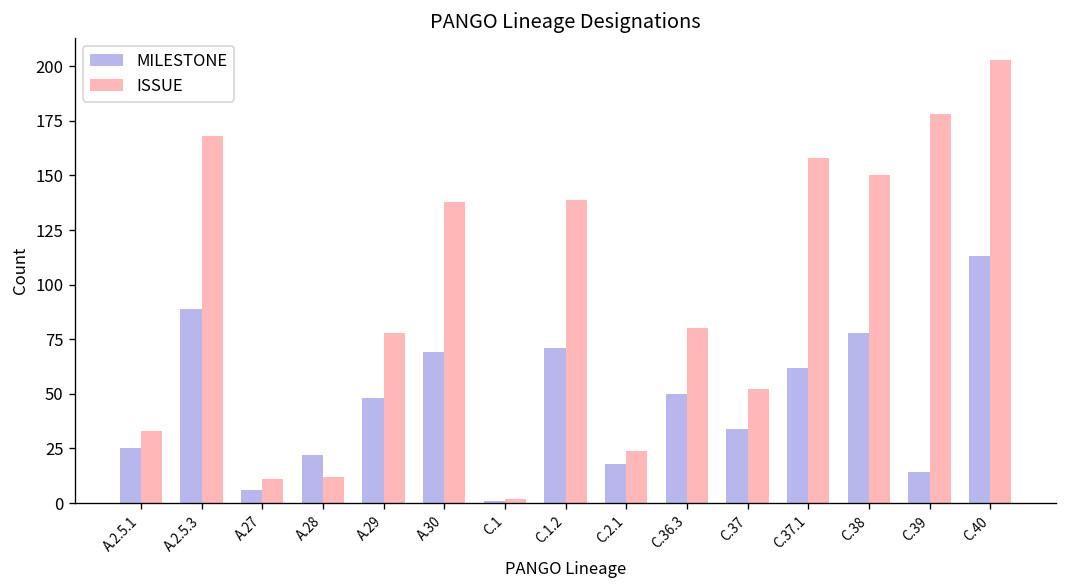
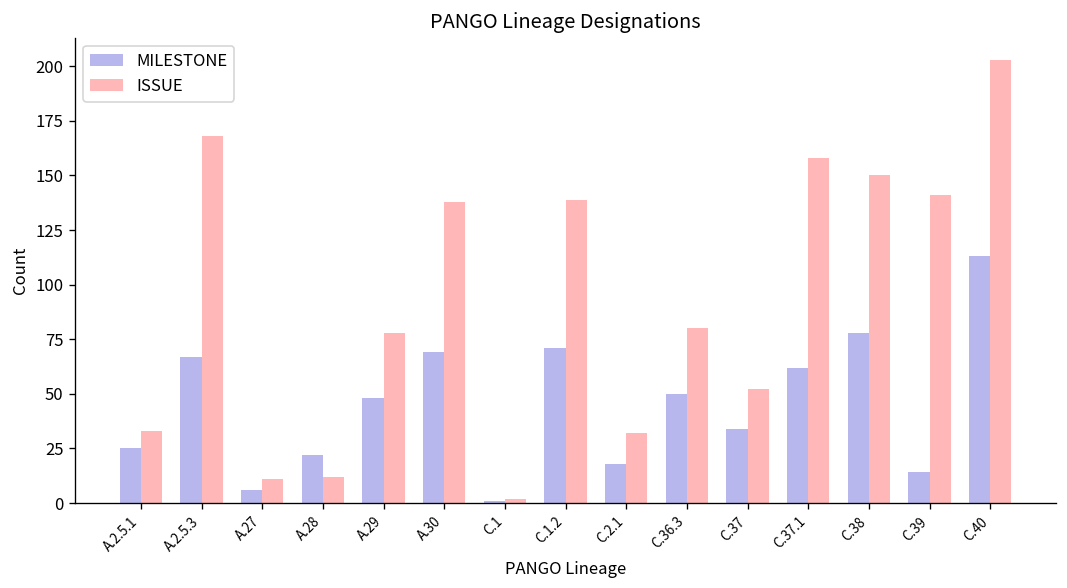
  {
    "MILESTONE": {
      "A.2.5.1": 25,
-     "A.2.5.3": 89,
+     "A.2.5.3": 67,
      "A.27": 6,
      "A.28": 22,
      "A.29": 48,
      "A.30": 69,
      "C.1.2": 71,
      "C.2.1": 18,
      "C.36.3": 50,
      "C.37": 34,
      "C.37.1": 62,
      "C.38": 78,
      "C.39": 14,
      "C.40": 113
    },
    "ISSUE": {
      "A.2.5.1": 33,
      "A.2.5.3": 168,
      "A.27": 11,
      "A.28": 12,
      "A.29": 78,
      "A.30": 138,
      "C.1": 2,
      "C.1.2": 139,
-     "C.2.1": 24,
+     "C.2.1": 32,
      "C.36.3": 80,
      "C.37": 52,
      "C.37.1": 158,
      "C.38": 150,
-     "C.39": 178,
+     "C.39": 141,
      "C.40": 203
    }
  }
